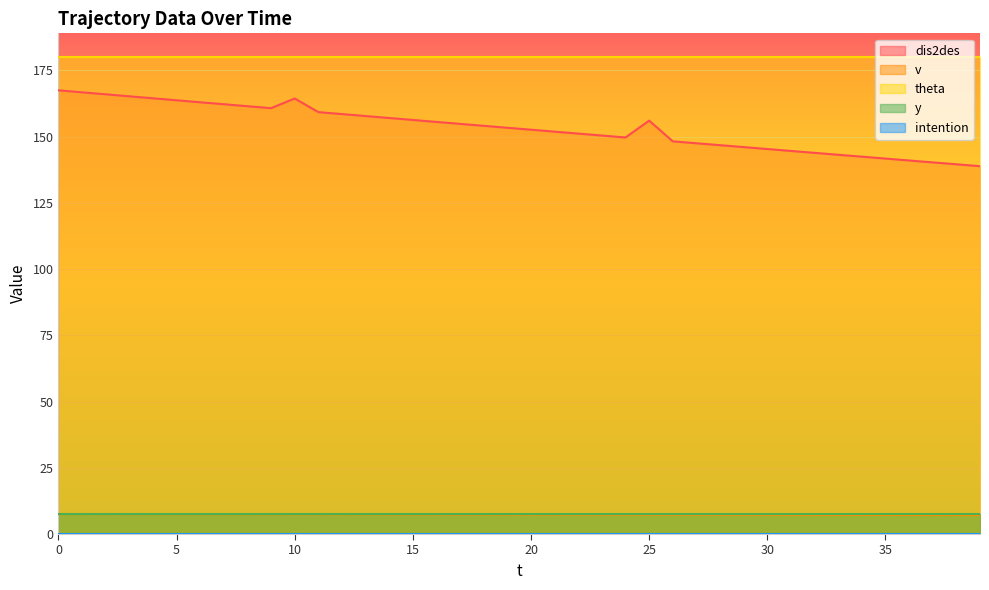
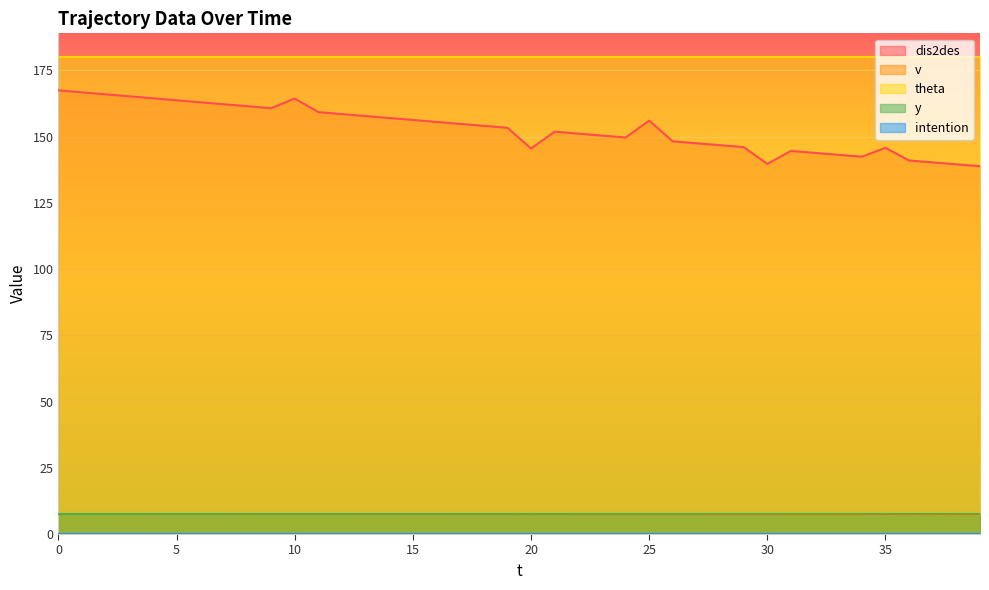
  {
    "dis2des": {
      "0": 167,
      "5": 164,
      "10": 164,
      "15": 156,
-     "20": 153,
+     "20": 146,
      "25": 156,
-     "30": 145,
-     "35": 142
+     "30": 140,
+     "35": 146
    },
    "intention": {
      "0": 0,
      "5": 0,
      "10": 0,
      "15": 0,
      "20": 0,
      "25": 0,
      "30": 0,
      "35": 0
    }
  }
